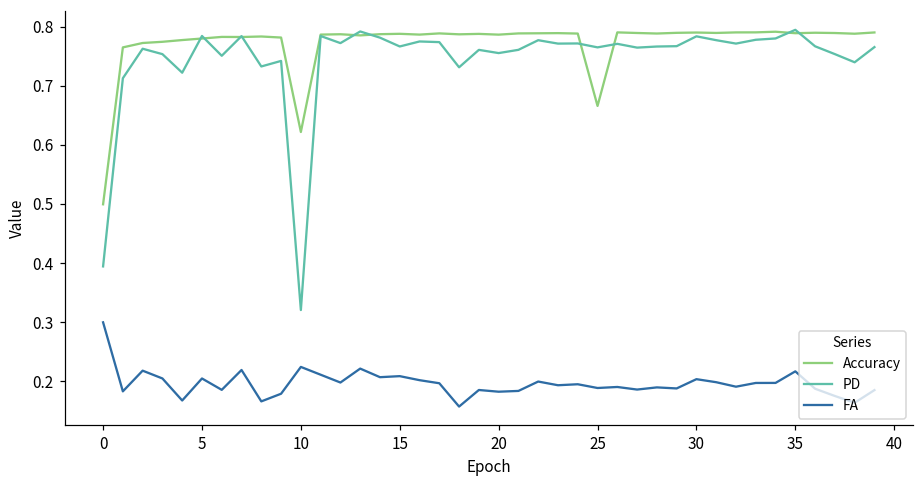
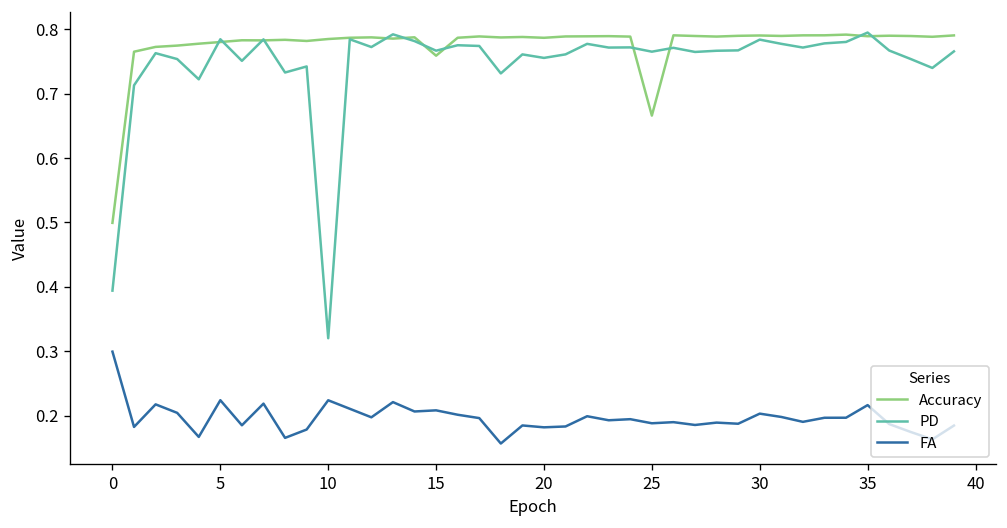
  {
    "Accuracy": {
      "0": 0.50,
-     "10": 0.62,
-     "15": 0.79,
+     "10": 0.78,
+     "15": 0.76,
      "20": 0.79,
      "25": 0.67,
      "30": 0.79,
      "35": 0.79
    },
    "PD": {
      "0": 0.39,
      "10": 0.32,
      "15": 0.77,
      "20": 0.76,
      "25": 0.76,
      "30": 0.78,
      "35": 0.79
    },
    "FA": {
      "0": 0.30,
-     "5": 0.20,
+     "5": 0.22,
      "10": 0.22,
      "15": 0.21,
      "20": 0.18,
      "25": 0.19,
      "30": 0.20,
      "35": 0.22
    }
  }
